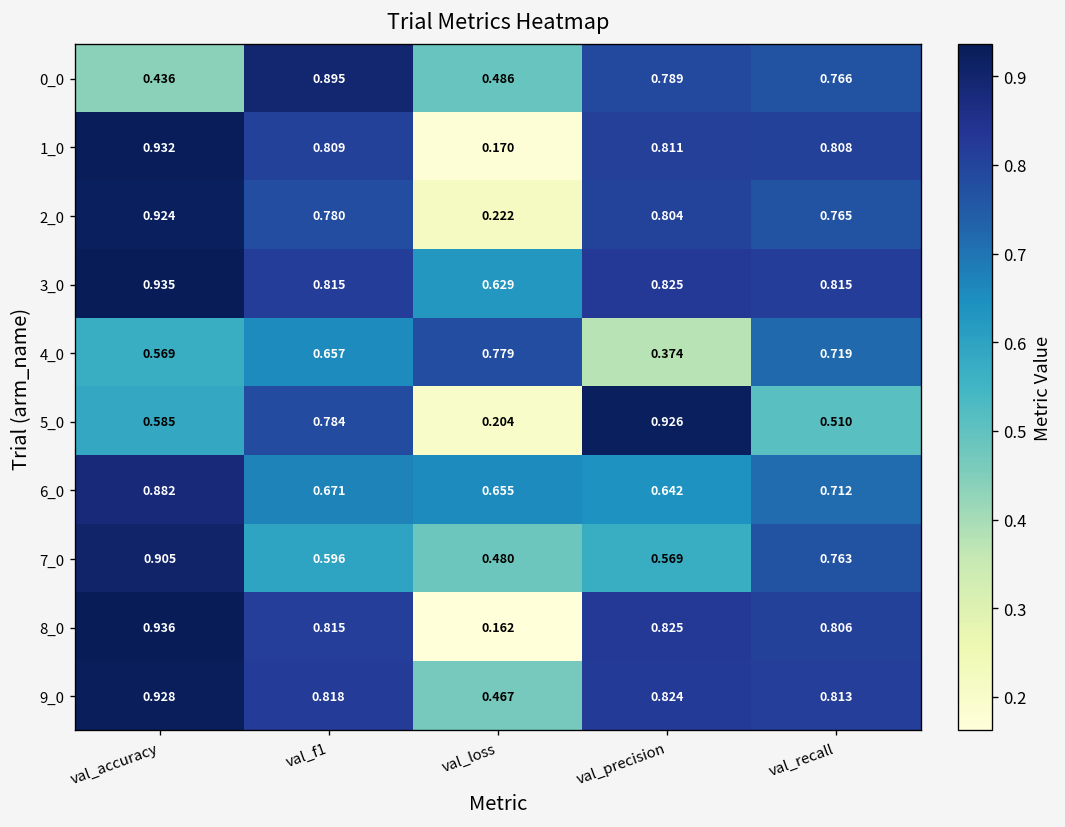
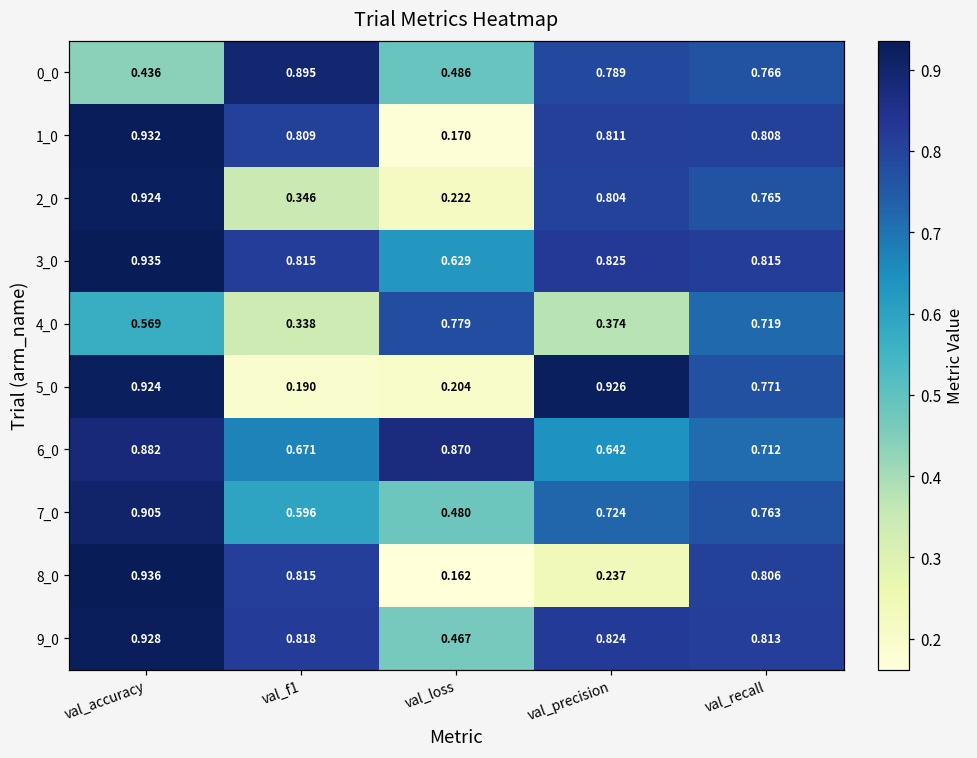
  {
    "0_0": {
      "val_accuracy": 0.436,
      "val_f1": 0.895,
      "val_loss": 0.486,
      "val_precision": 0.789,
      "val_recall": 0.766
    },
    "1_0": {
      "val_accuracy": 0.932,
      "val_f1": 0.809,
      "val_loss": 0.170,
      "val_precision": 0.811,
      "val_recall": 0.808
    },
    "2_0": {
      "val_accuracy": 0.924,
-     "val_f1": 0.780,
+     "val_f1": 0.346,
      "val_loss": 0.222,
      "val_precision": 0.804,
      "val_recall": 0.765
    },
    "3_0": {
      "val_accuracy": 0.935,
      "val_f1": 0.815,
      "val_loss": 0.629,
      "val_precision": 0.825,
      "val_recall": 0.815
    },
    "4_0": {
      "val_accuracy": 0.569,
-     "val_f1": 0.657,
+     "val_f1": 0.338,
      "val_loss": 0.779,
      "val_precision": 0.374,
      "val_recall": 0.719
    },
    "5_0": {
-     "val_accuracy": 0.585,
-     "val_f1": 0.784,
+     "val_accuracy": 0.924,
+     "val_f1": 0.190,
      "val_loss": 0.204,
      "val_precision": 0.926,
-     "val_recall": 0.510
+     "val_recall": 0.771
    },
    "6_0": {
      "val_accuracy": 0.882,
      "val_f1": 0.671,
-     "val_loss": 0.655,
+     "val_loss": 0.870,
      "val_precision": 0.642,
      "val_recall": 0.712
    },
    "7_0": {
      "val_accuracy": 0.905,
      "val_f1": 0.596,
      "val_loss": 0.480,
-     "val_precision": 0.569,
+     "val_precision": 0.724,
      "val_recall": 0.763
    },
    "8_0": {
      "val_accuracy": 0.936,
      "val_f1": 0.815,
      "val_loss": 0.162,
-     "val_precision": 0.825,
+     "val_precision": 0.237,
      "val_recall": 0.806
    },
    "9_0": {
      "val_accuracy": 0.928,
      "val_f1": 0.818,
      "val_loss": 0.467,
      "val_precision": 0.824,
      "val_recall": 0.813
    }
  }
